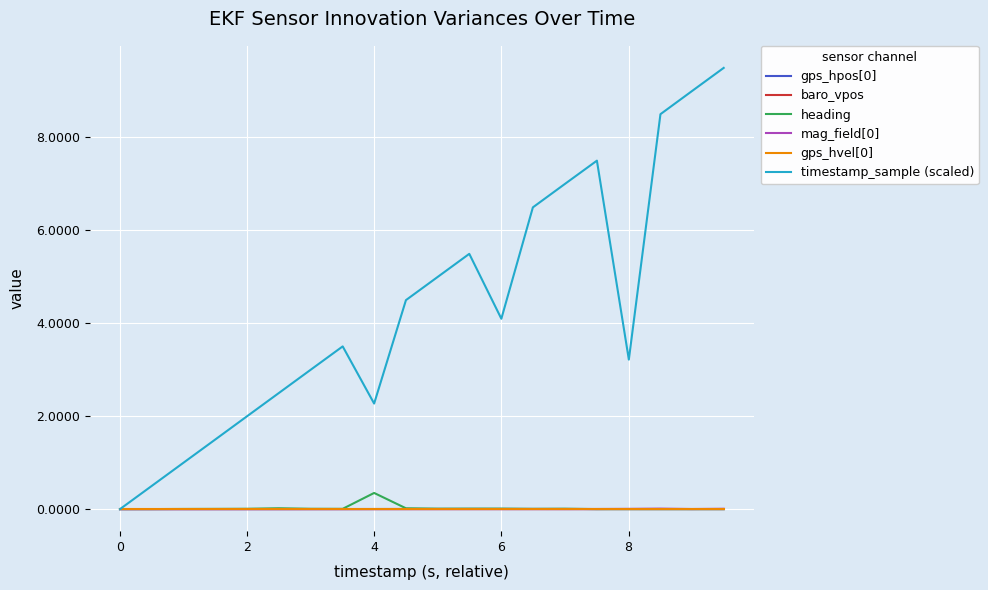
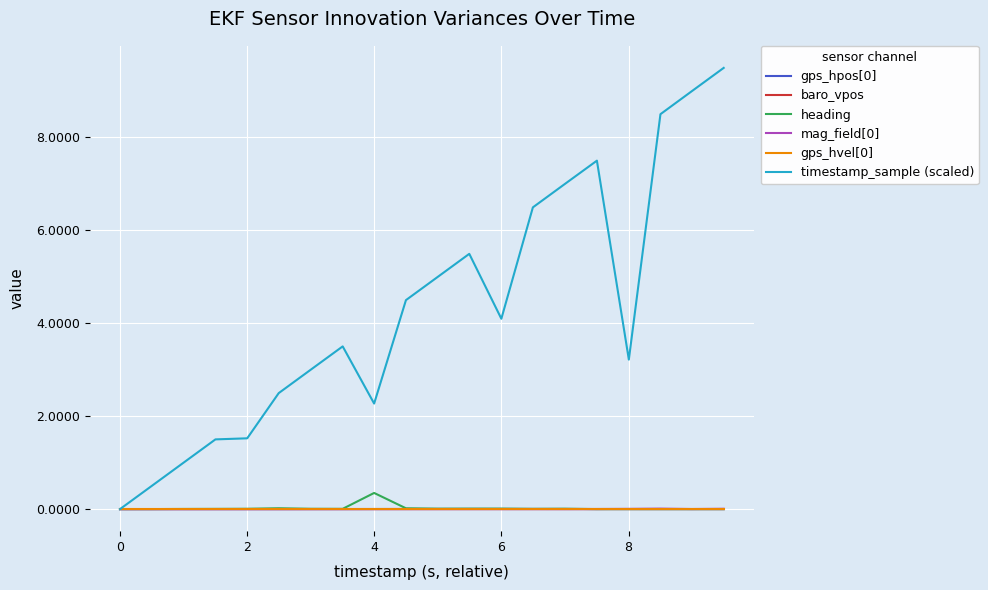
  {
    "gps_hvel[0]": {
      "4": 0.0
    },
    "heading": {
      "4": 0.3
    },
    "timestamp_sample (scaled)": {
-     "2": 2.0,
+     "2": 1.5,
      "4": 2.3,
      "6": 4.1,
      "8": 3.2
    }
  }
